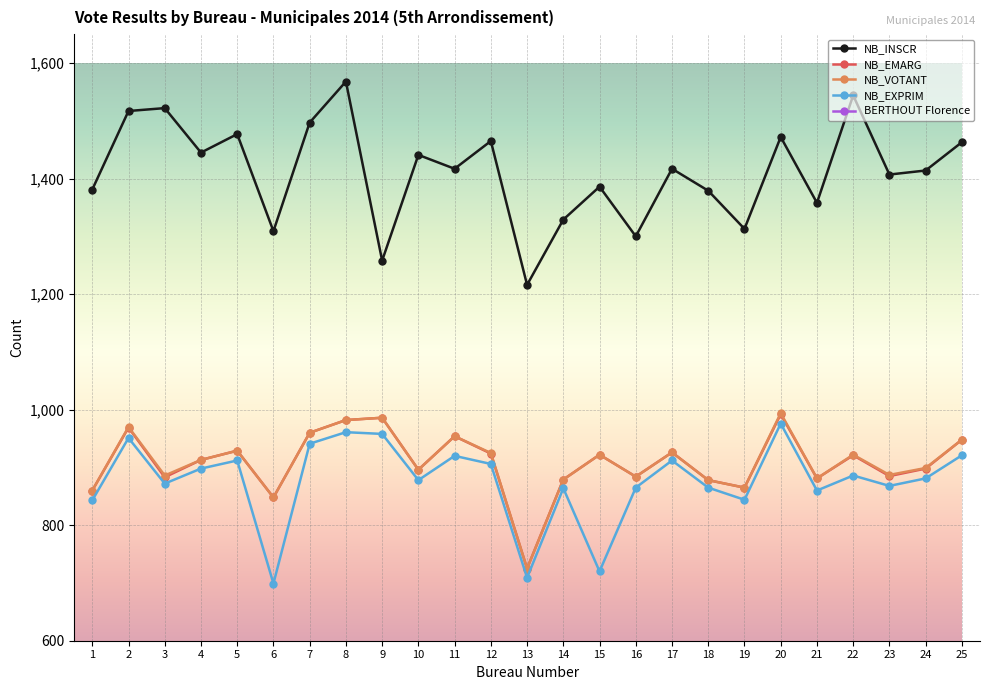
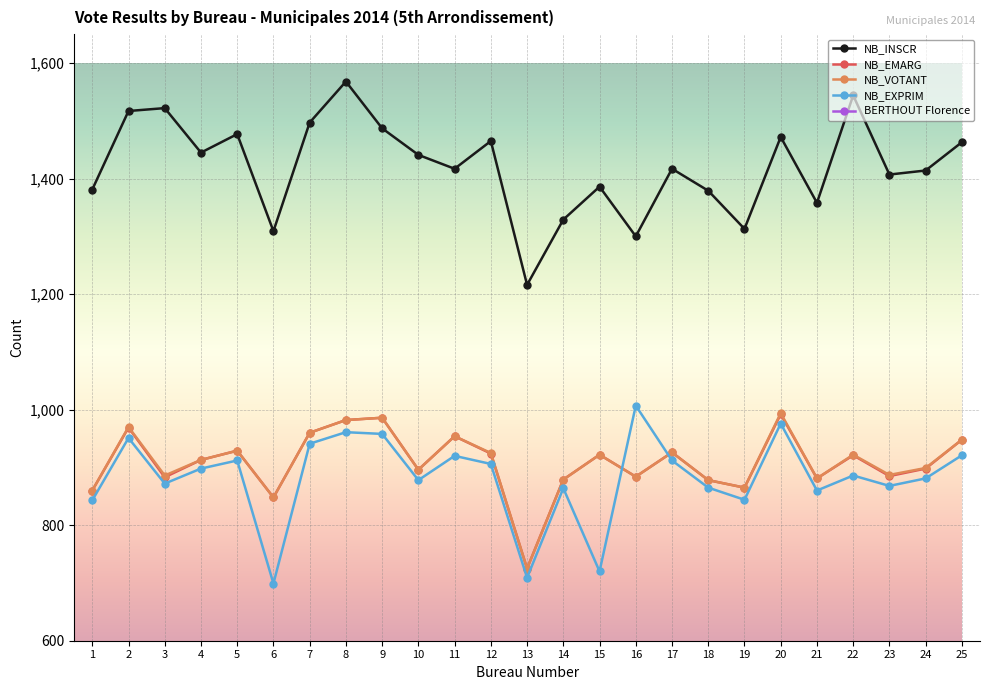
  {
    "NB_INSCR": {
      "1": "1,380",
      "2": "1,520",
      "3": "1,520",
      "4": "1,450",
      "5": "1,480",
      "6": "1,310",
      "7": "1,500",
      "8": "1,570",
-     "9": "1,260",
+     "9": "1,490",
      "10": "1,440",
      "11": "1,420",
      "12": "1,470",
      "13": "1,220",
      "14": "1,330",
      "15": "1,390",
      "16": "1,300",
      "17": "1,420",
      "18": "1,380",
      "19": "1,310",
      "20": "1,470",
      "21": "1,360",
      "23": "1,410",
      "24": "1,410",
      "25": "1,460"
    },
    "NB_EXPRIM": {
      "1": "840",
      "2": "950",
      "3": "870",
      "4": "900",
      "5": "910",
      "6": "700",
      "7": "940",
      "8": "960",
      "9": "960",
      "10": "880",
      "11": "920",
      "12": "910",
      "13": "710",
      "14": "860",
      "15": "720",
-     "16": "870",
+     "16": "1,010",
      "17": "910",
      "18": "870",
      "19": "840",
      "20": "980",
      "21": "860",
      "22": "890",
      "23": "870",
      "24": "880",
      "25": "920"
    }
  }
